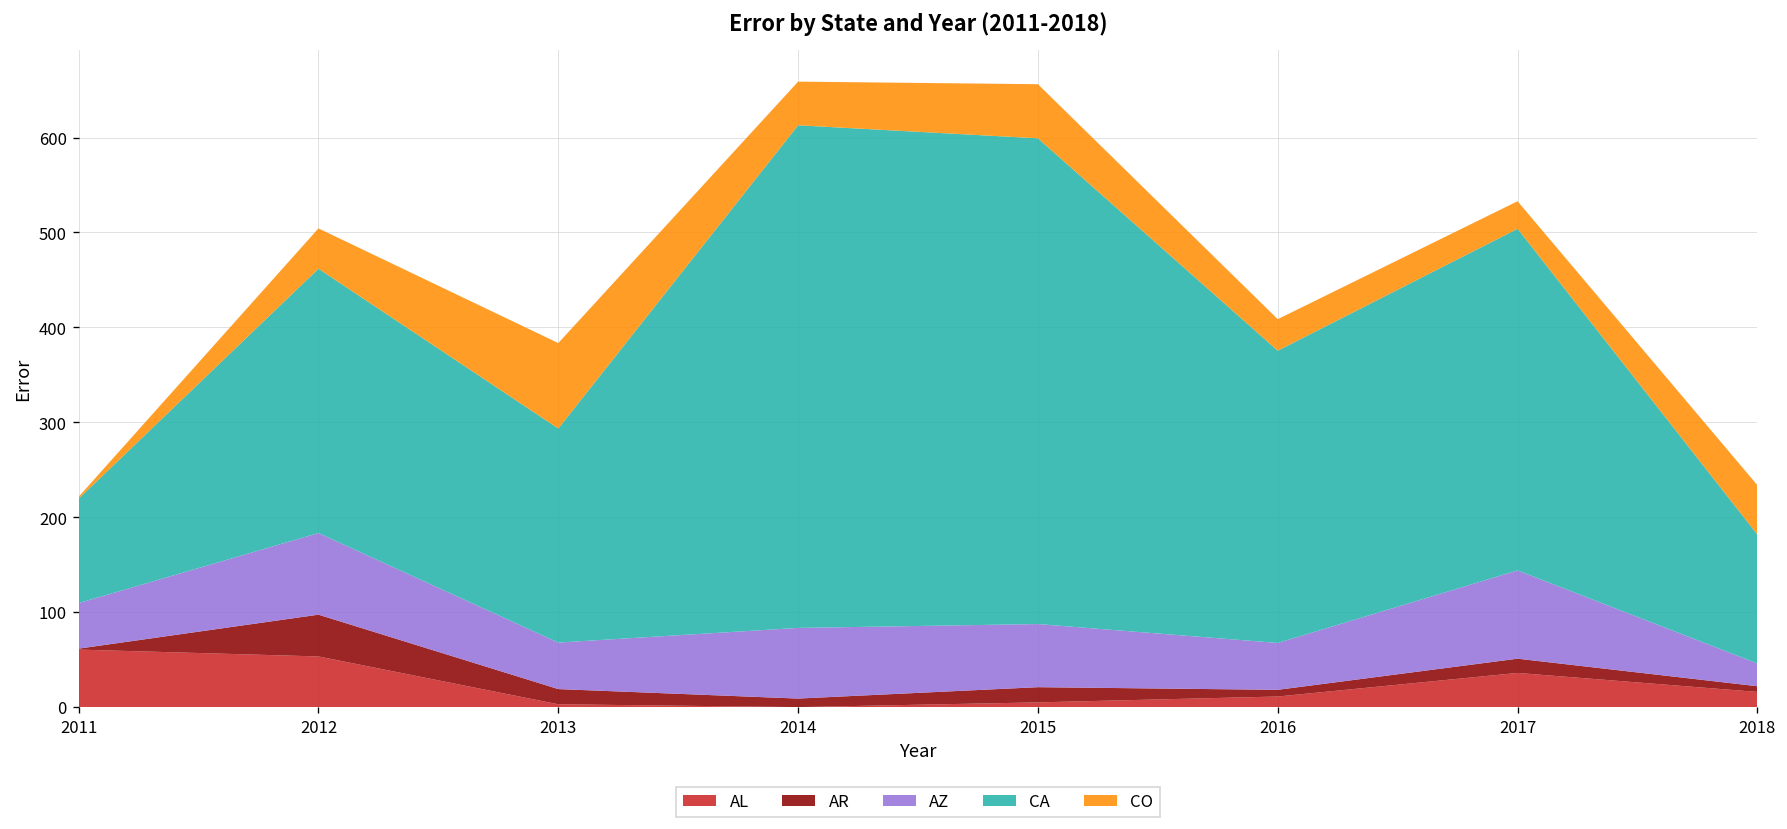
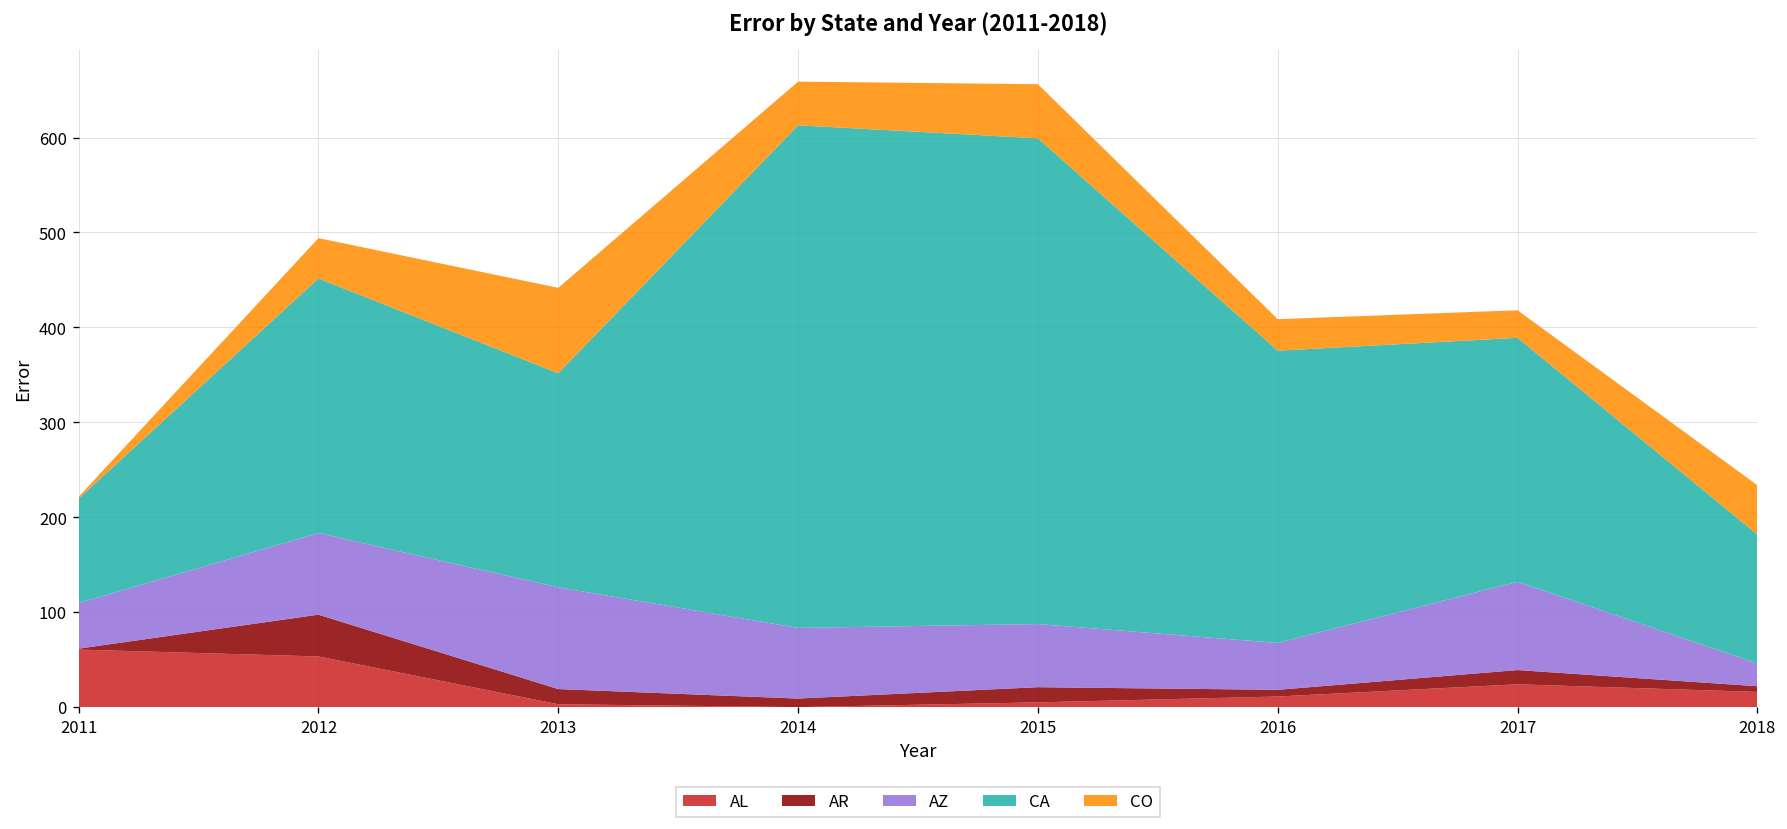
  {
    "AL": {
      "2012": 50,
      "2014": 0,
      "2015": 10,
      "2016": 10,
-     "2017": 40,
+     "2017": 20,
      "2018": 20
    },
    "AR": {
      "2012": 40,
      "2013": 20,
      "2014": 10,
      "2015": 20,
      "2016": 10,
      "2017": 20,
      "2018": 10
    },
    "AZ": {
      "2011": 50,
      "2012": 90,
-     "2013": 50,
+     "2013": 110,
      "2014": 70,
      "2015": 70,
      "2016": 50,
      "2017": 90,
      "2018": 20
    },
    "CA": {
-     "2012": 280,
+     "2012": 270,
      "2013": 230,
      "2014": 530,
      "2015": 510,
      "2016": 310,
-     "2017": 360,
+     "2017": 260,
      "2018": 140
    },
    "CO": {
      "2012": 40,
      "2013": 90,
      "2014": 50,
      "2015": 60,
      "2016": 30,
      "2017": 30,
      "2018": 50
    }
  }
